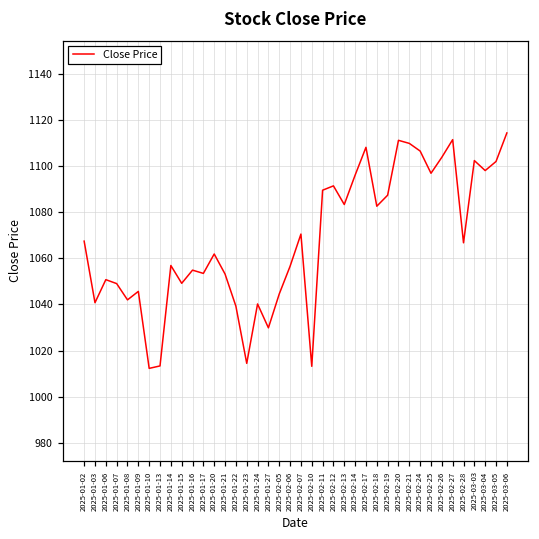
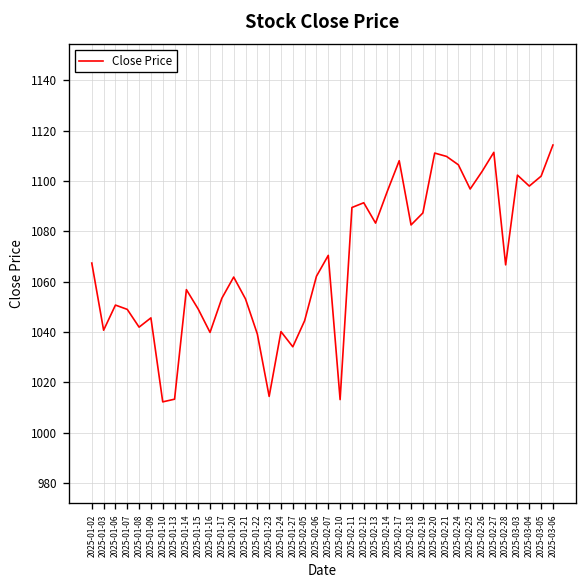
  {
    "2025-01-02": 1067,
    "2025-01-03": 1041,
    "2025-01-06": 1051,
    "2025-01-07": 1049,
    "2025-01-08": 1042,
    "2025-01-09": 1046,
    "2025-01-10": 1012,
    "2025-01-13": 1013,
    "2025-01-14": 1057,
    "2025-01-15": 1049,
-   "2025-01-16": 1055,
+   "2025-01-16": 1040,
    "2025-01-17": 1053,
    "2025-01-20": 1062,
    "2025-01-21": 1053,
    "2025-01-22": 1039,
    "2025-01-23": 1014,
    "2025-01-24": 1040,
-   "2025-01-27": 1030,
+   "2025-01-27": 1034,
    "2025-02-05": 1045,
-   "2025-02-06": 1057,
+   "2025-02-06": 1062,
    "2025-02-07": 1070,
    "2025-02-10": 1013,
    "2025-02-11": 1089,
    "2025-02-12": 1091,
    "2025-02-13": 1083,
    "2025-02-14": 1096,
    "2025-02-17": 1108,
    "2025-02-18": 1083,
    "2025-02-19": 1087,
    "2025-02-20": 1111,
    "2025-02-21": 1110,
    "2025-02-24": 1106,
    "2025-02-25": 1097,
    "2025-02-26": 1104,
    "2025-02-27": 1111,
    "2025-02-28": 1067,
    "2025-03-03": 1102,
    "2025-03-04": 1098,
    "2025-03-05": 1102,
    "2025-03-06": 1114
  }
